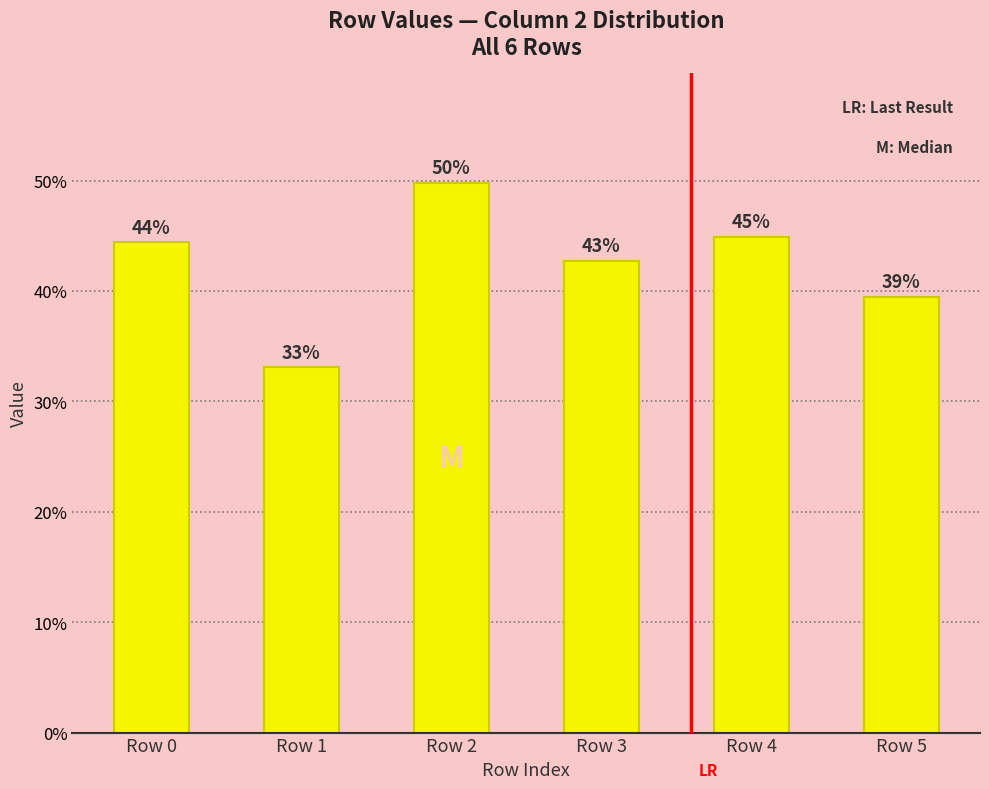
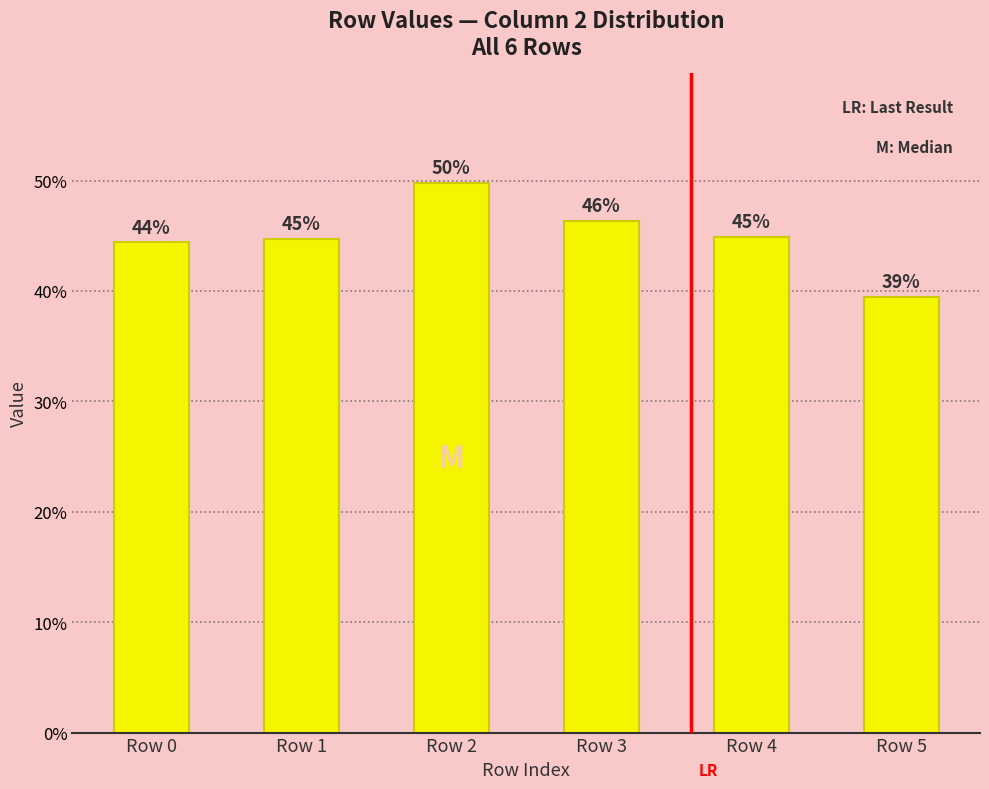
  {
    "Row 0": "44%",
-   "Row 1": "33%",
+   "Row 1": "45%",
    "Row 2": "50%",
-   "Row 3": "43%",
+   "Row 3": "46%",
    "Row 4": "45%",
    "Row 5": "39%"
  }
